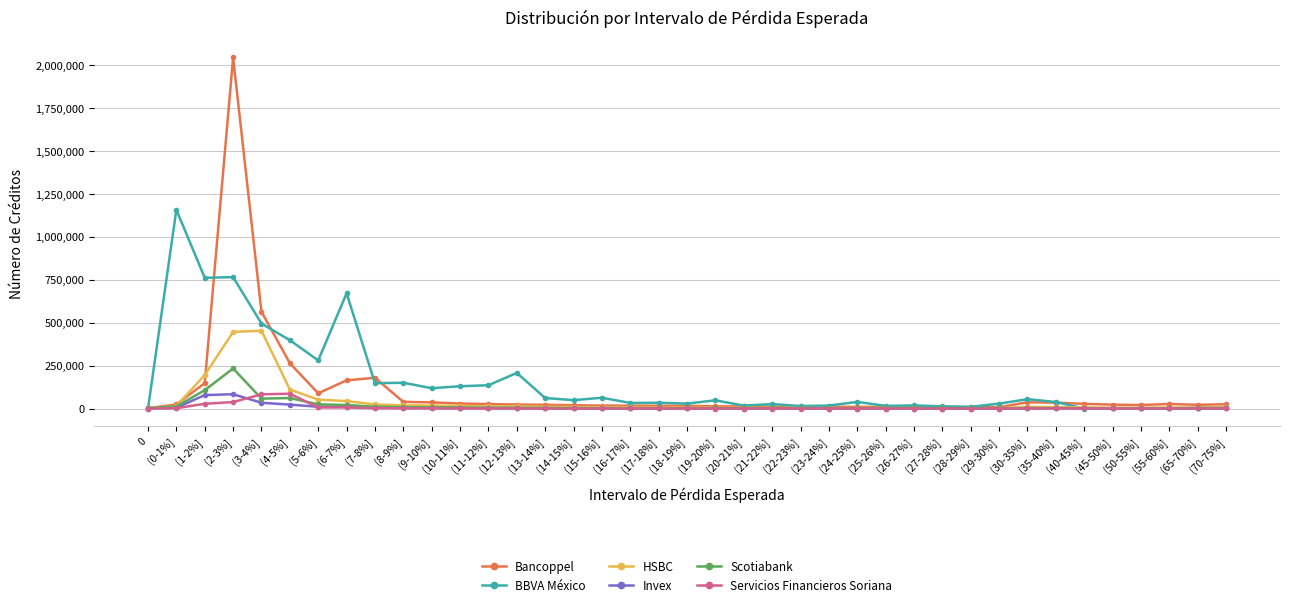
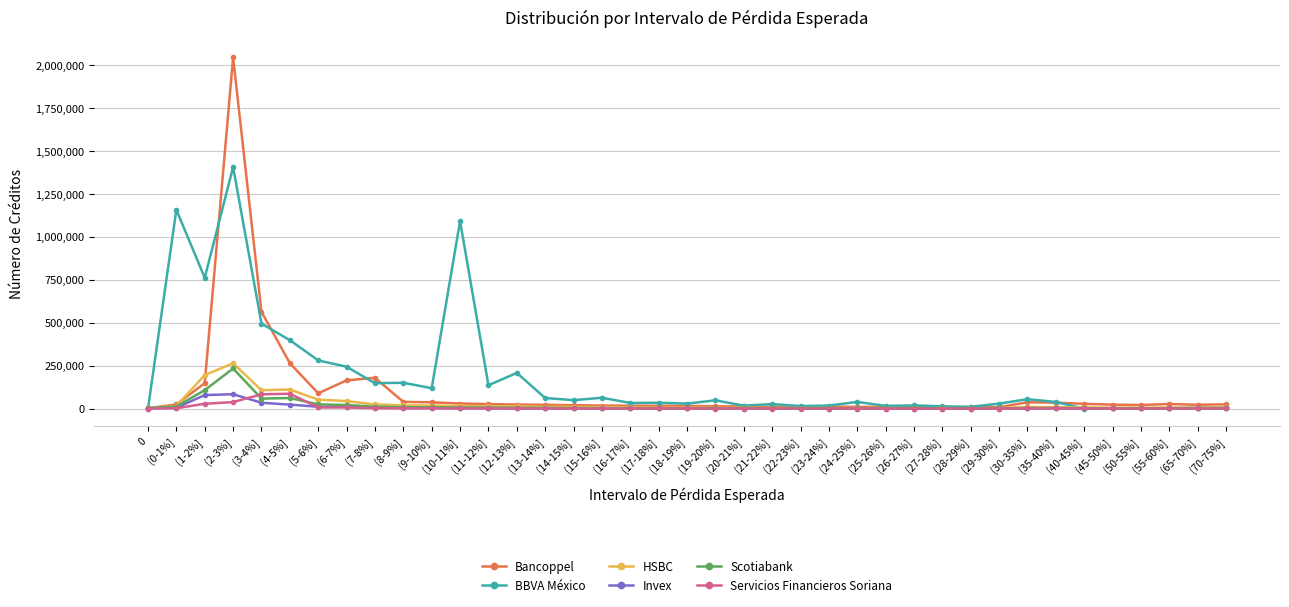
  {
    "Bancoppel": {
      "(1-2%]": "150,000",
      "(2-3%]": "2,040,000",
      "(3-4%]": "560,000",
      "(4-5%]": "260,000",
      "(5-6%]": "90,000",
      "(6-7%]": "160,000",
      "(7-8%]": "180,000",
      "(8-9%]": "40,000",
      "(9-10%]": "40,000",
      "(30-35%]": "40,000",
      "(40-45%]": "30,000",
      "(45-50%]": "20,000",
      "(50-55%]": "20,000",
      "(55-60%]": "30,000",
      "(65-70%]": "20,000",
      "(70-75%]": "30,000"
    },
    "BBVA México": {
      "(0-1%]": "1,160,000",
      "(1-2%]": "760,000",
-     "(2-3%]": "760,000",
+     "(2-3%]": "1,400,000",
      "(3-4%]": "490,000",
      "(4-5%]": "400,000",
      "(5-6%]": "280,000",
-     "(6-7%]": "670,000",
+     "(6-7%]": "240,000",
      "(7-8%]": "150,000",
      "(8-9%]": "150,000",
      "(9-10%]": "120,000",
-     "(10-11%]": "130,000",
+     "(10-11%]": "1,090,000",
      "(11-12%]": "140,000",
      "(12-13%]": "210,000",
      "(13-14%]": "60,000",
      "(14-15%]": "50,000",
      "(15-16%]": "60,000",
      "(16-17%]": "30,000",
      "(17-18%]": "30,000",
      "(19-20%]": "50,000",
      "(21-22%]": "30,000",
      "(24-25%]": "40,000",
      "(29-30%]": "30,000",
      "(30-35%]": "50,000"
    },
    "HSBC": {
      "(1-2%]": "190,000",
-     "(2-3%]": "450,000",
-     "(3-4%]": "450,000",
+     "(2-3%]": "260,000",
+     "(3-4%]": "110,000",
      "(4-5%]": "110,000",
      "(5-6%]": "50,000",
      "(6-7%]": "40,000"
    },
    "Invex": {
      "(1-2%]": "80,000",
      "(2-3%]": "80,000",
      "(3-4%]": "30,000",
      "(4-5%]": "20,000"
    },
    "Scotiabank": {
      "(1-2%]": "110,000",
      "(2-3%]": "230,000",
      "(3-4%]": "60,000",
      "(4-5%]": "60,000"
    },
    "Servicios Financieros Soriana": {
      "(1-2%]": "30,000",
      "(2-3%]": "40,000",
      "(3-4%]": "80,000",
      "(4-5%]": "90,000"
    }
  }
